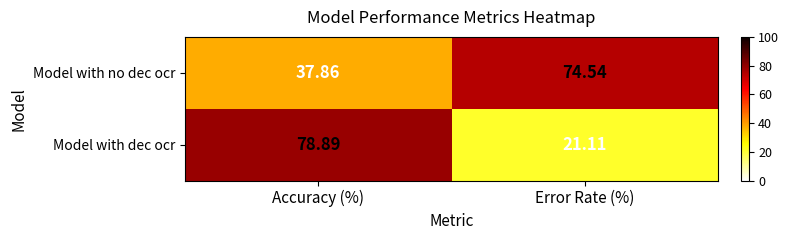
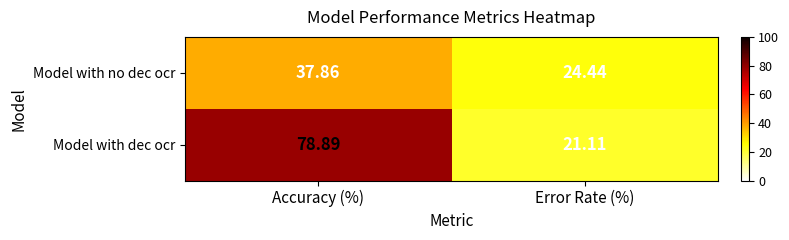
  {
    "Model with no dec ocr": {
      "Accuracy (%)": 37.86,
-     "Error Rate (%)": 74.54
+     "Error Rate (%)": 24.44
    },
    "Model with dec ocr": {
      "Accuracy (%)": 78.89,
      "Error Rate (%)": 21.11
    }
  }
